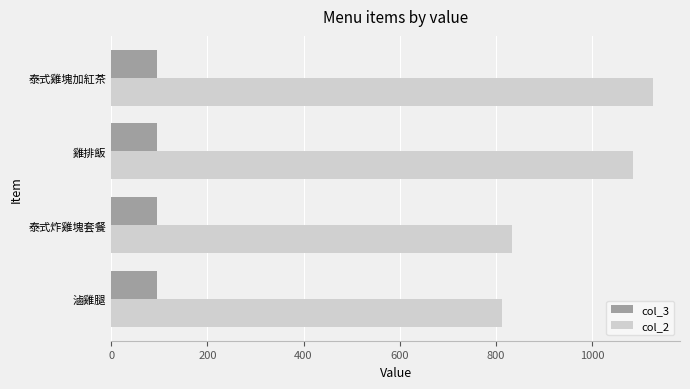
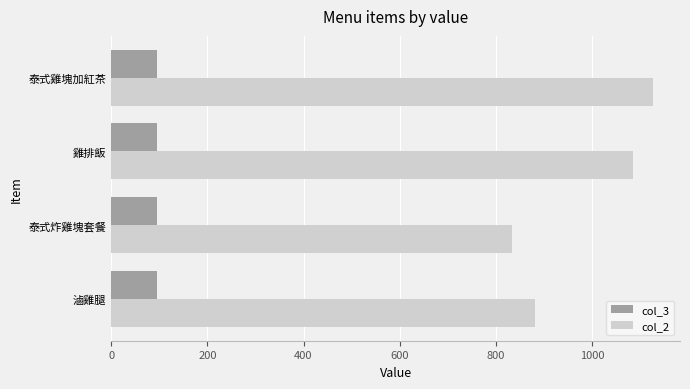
  {
    "col_3": {
      "泰式雞塊加紅茶": 100,
      "雞排飯": 100,
      "泰式炸雞塊套餐": 100,
      "滷雞腿": 100
    },
    "col_2": {
      "泰式雞塊加紅茶": 1130,
      "雞排飯": 1090,
      "泰式炸雞塊套餐": 830,
-     "滷雞腿": 810
+     "滷雞腿": 880
    }
  }
